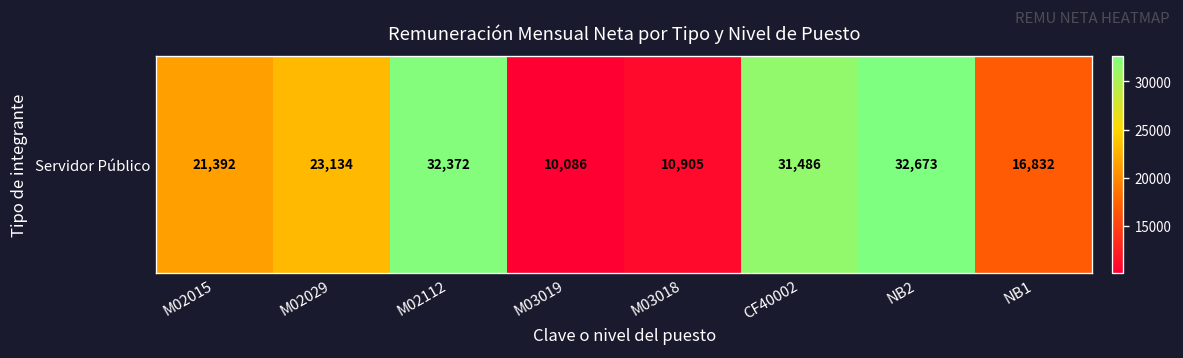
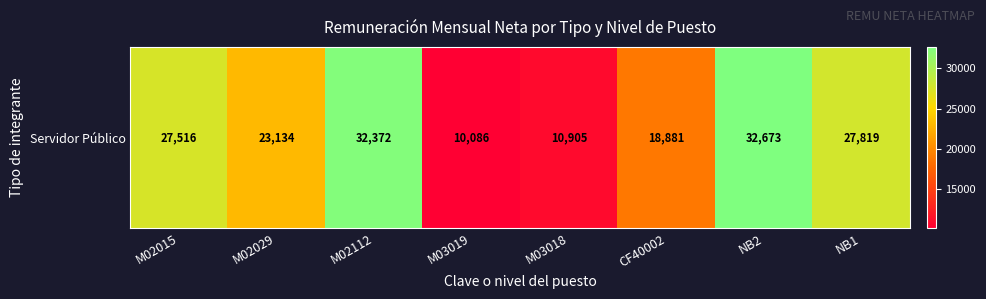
  {
    "Servidor Público": {
-     "M02015": "21,392",
+     "M02015": "27,516",
      "M02029": "23,134",
      "M02112": "32,372",
      "M03019": "10,086",
      "M03018": "10,905",
-     "CF40002": "31,486",
+     "CF40002": "18,881",
      "NB2": "32,673",
-     "NB1": "16,832"
+     "NB1": "27,819"
    }
  }
